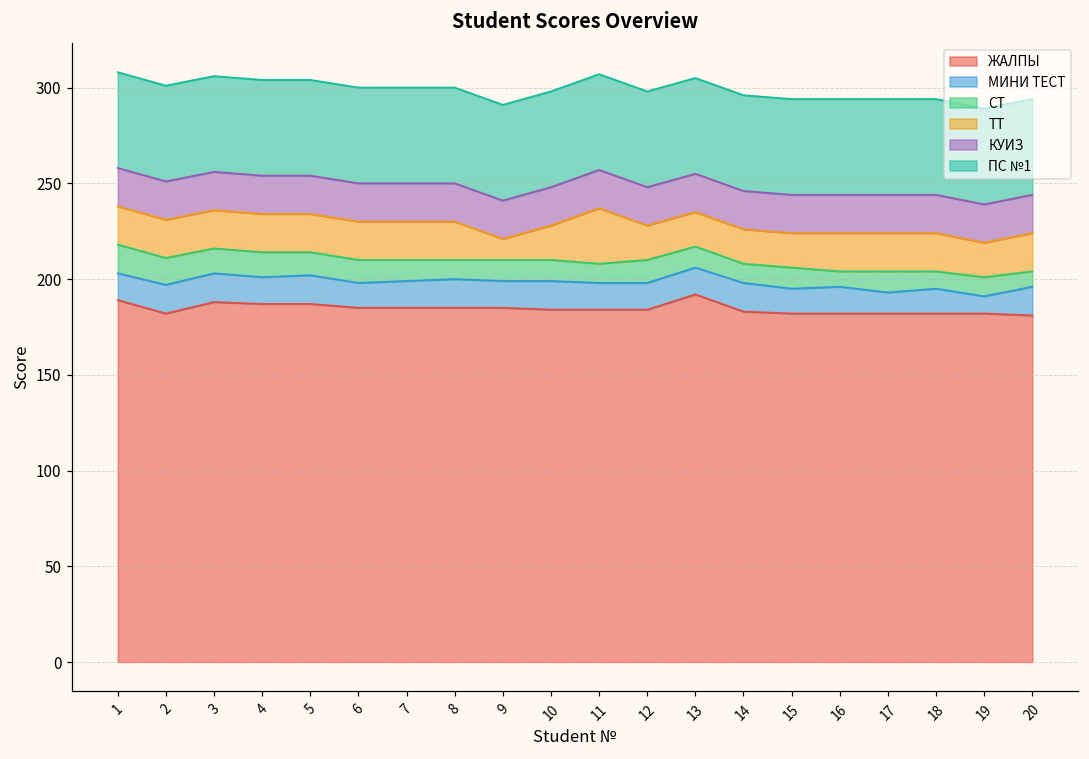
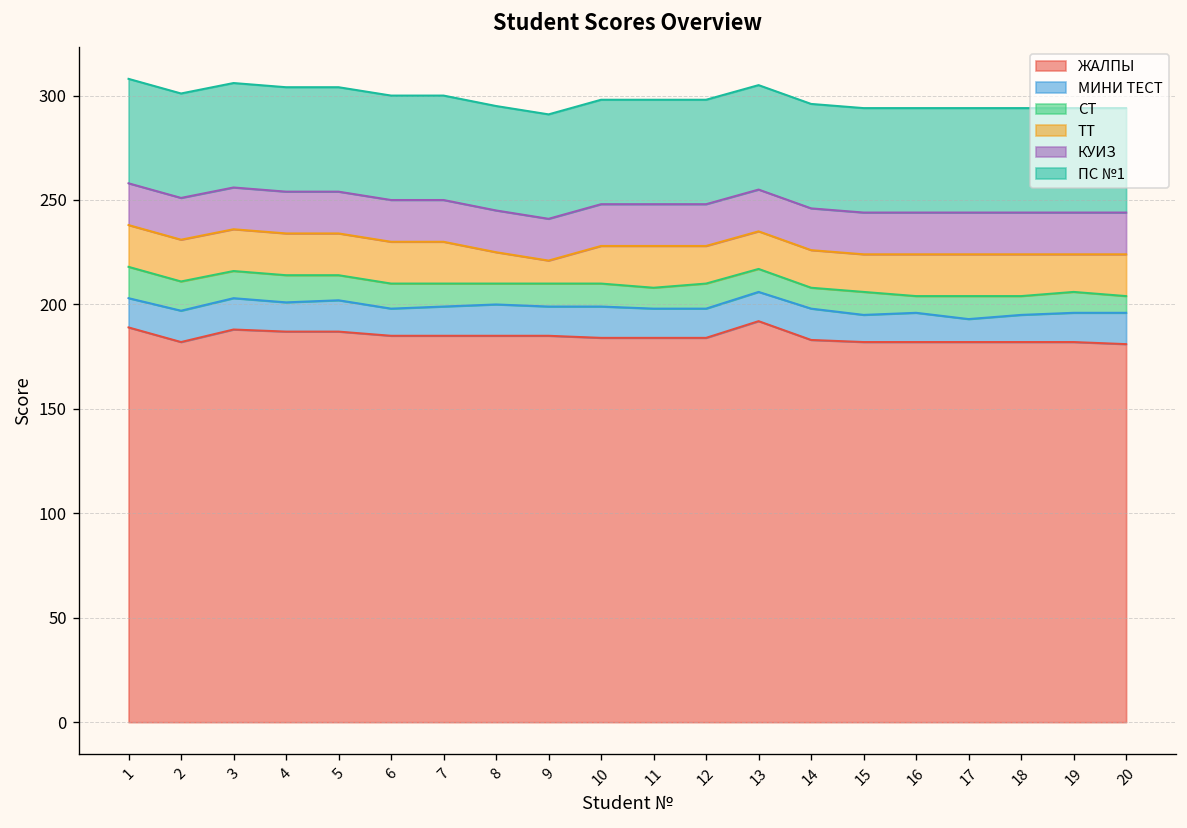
  {
    "ЖАЛПЫ": {
      "1": 189,
      "2": 182,
      "3": 188,
      "4": 187,
      "5": 187,
      "6": 185,
      "7": 185,
      "8": 185,
      "9": 185,
      "10": 184,
      "11": 184,
      "12": 184,
      "13": 192,
      "14": 183,
      "15": 182,
      "16": 182,
      "17": 182,
      "18": 182,
      "19": 182,
      "20": 181
    },
    "МИНИ ТЕСТ": {
      "1": 14,
      "2": 15,
      "3": 15,
      "4": 14,
      "5": 15,
      "6": 13,
      "7": 14,
      "8": 15,
      "9": 14,
      "10": 15,
      "11": 14,
      "12": 14,
      "13": 14,
      "14": 15,
      "15": 13,
      "16": 14,
      "17": 11,
      "18": 13,
-     "19": 9,
+     "19": 14,
      "20": 15
    },
    "ТТ": {
      "1": 20,
      "2": 20,
      "3": 20,
      "4": 20,
      "5": 20,
      "6": 20,
      "7": 20,
-     "8": 20,
+     "8": 15,
      "9": 11,
      "10": 18,
-     "11": 29,
+     "11": 20,
      "12": 18,
      "13": 18,
      "14": 18,
      "15": 18,
      "16": 20,
      "17": 20,
      "18": 20,
      "19": 18,
      "20": 20
    },
    "КУИЗ": {
      "1": 20,
      "2": 20,
      "3": 20,
      "4": 20,
      "5": 20,
      "6": 20,
      "7": 20,
      "8": 20,
      "9": 20,
      "10": 20,
      "11": 20,
      "12": 20,
      "13": 20,
      "14": 20,
      "15": 20,
      "16": 20,
      "17": 20,
      "18": 20,
      "19": 20,
      "20": 20
    }
  }
